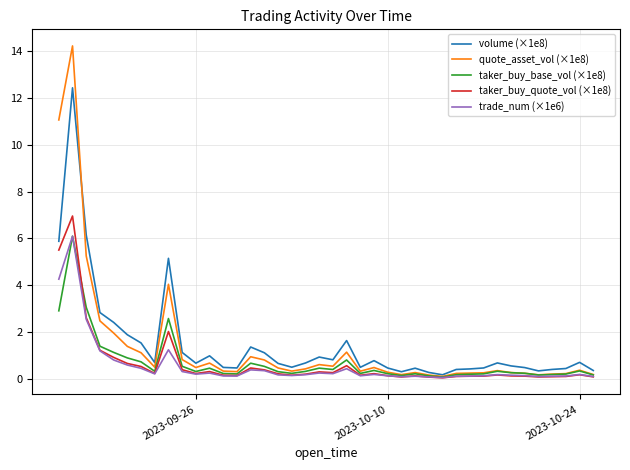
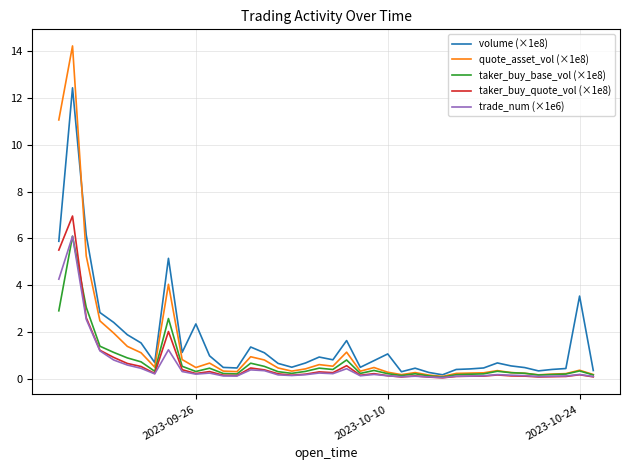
  {
    "volume (×1e8)": {
-     "2023-09-26": 0.7,
-     "2023-10-10": 0.5,
-     "2023-10-24": 0.7
+     "2023-09-26": 2.4,
+     "2023-10-10": 1.1,
+     "2023-10-24": 3.5
    },
    "quote_asset_vol (×1e8)": {
      "2023-09-26": 0.5
    }
  }
